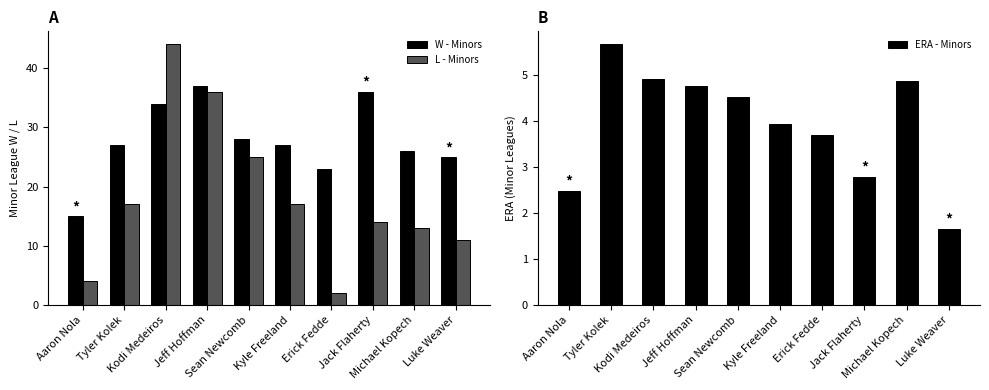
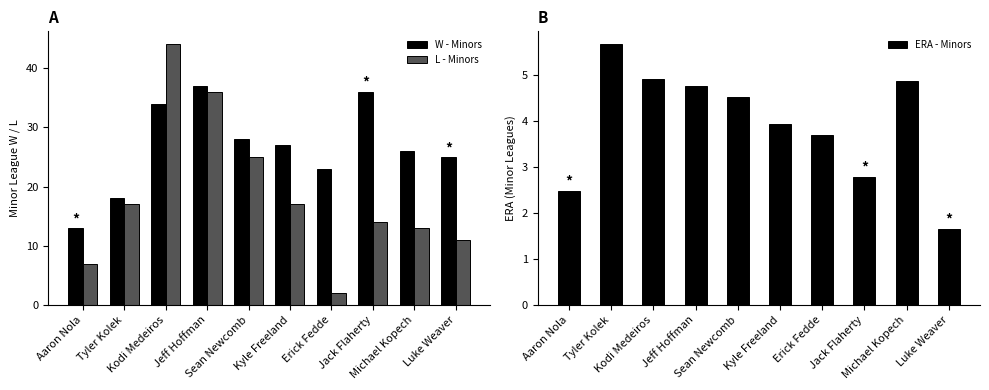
  {
    "A": {
      "W - Minors": {
-       "Aaron Nola": 15,
-       "Tyler Kolek": 27,
+       "Aaron Nola": 13,
+       "Tyler Kolek": 18,
        "Kodi Medeiros": 34,
        "Jeff Hoffman": 37,
        "Sean Newcomb": 28,
        "Kyle Freeland": 27,
        "Erick Fedde": 23,
        "Jack Flaherty": 36,
        "Michael Kopech": 26,
        "Luke Weaver": 25
      },
      "L - Minors": {
-       "Aaron Nola": 4,
+       "Aaron Nola": 7,
        "Tyler Kolek": 17,
        "Kodi Medeiros": 44,
        "Jeff Hoffman": 36,
        "Sean Newcomb": 25,
        "Kyle Freeland": 17,
        "Erick Fedde": 2,
        "Jack Flaherty": 14,
        "Michael Kopech": 13,
        "Luke Weaver": 11
      }
    },
    "B": {
      "Aaron Nola": 2.5,
      "Tyler Kolek": 5.7,
      "Kodi Medeiros": 4.9,
      "Jeff Hoffman": 4.8,
      "Sean Newcomb": 4.5,
      "Kyle Freeland": 3.9,
      "Erick Fedde": 3.7,
      "Jack Flaherty": 2.8,
      "Michael Kopech": 4.9,
      "Luke Weaver": 1.7
    }
  }
